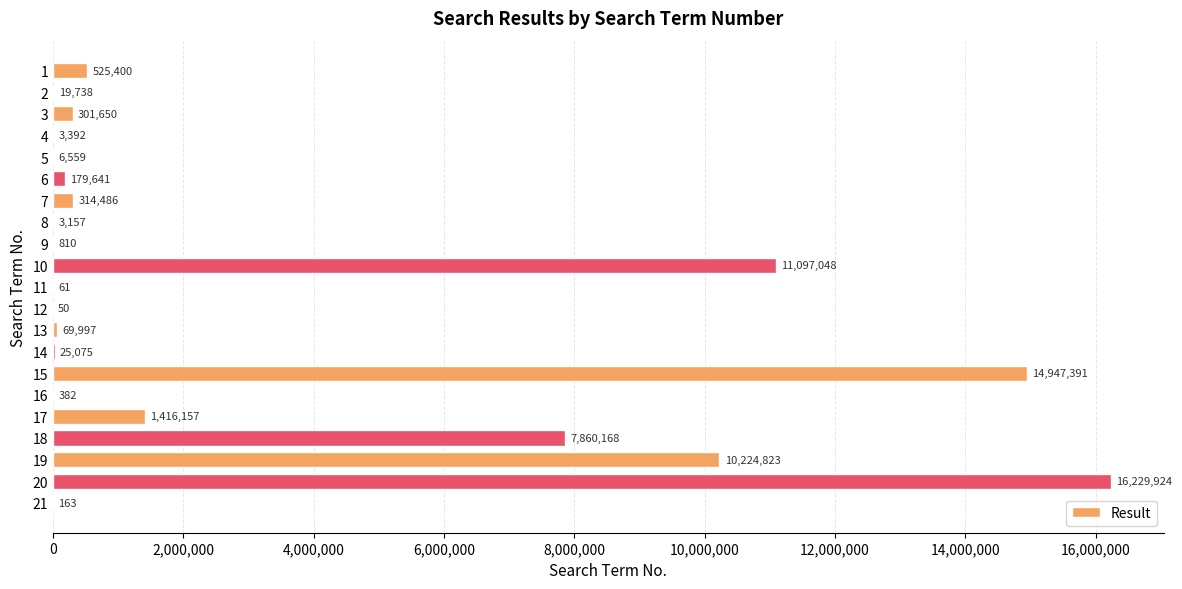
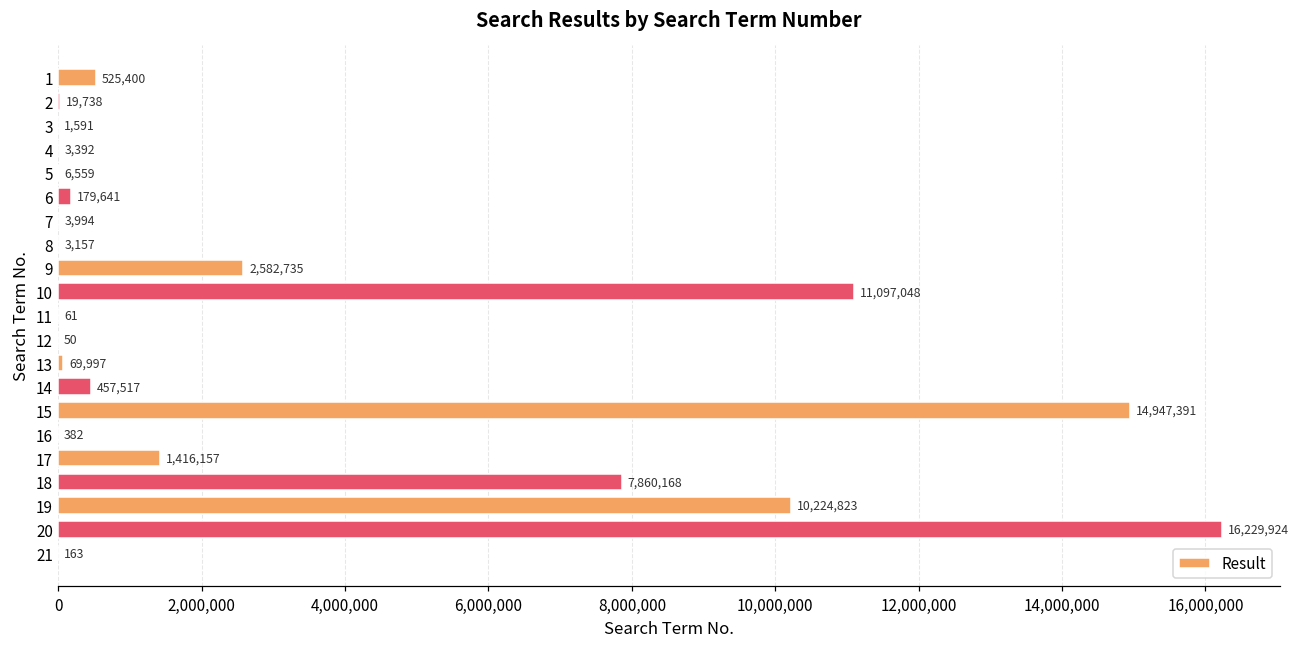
  {
    "1": "525,400",
    "2": "19,738",
-   "3": "301,650",
+   "3": "1,591",
    "4": "3,392",
    "5": "6,559",
    "6": "179,641",
-   "7": "314,486",
+   "7": "3,994",
    "8": "3,157",
-   "9": "810",
+   "9": "2,582,735",
    "10": "11,097,048",
    "11": "61",
    "12": "50",
    "13": "69,997",
-   "14": "25,075",
+   "14": "457,517",
    "15": "14,947,391",
    "16": "382",
    "17": "1,416,157",
    "18": "7,860,168",
    "19": "10,224,823",
    "20": "16,229,924",
    "21": "163"
  }
